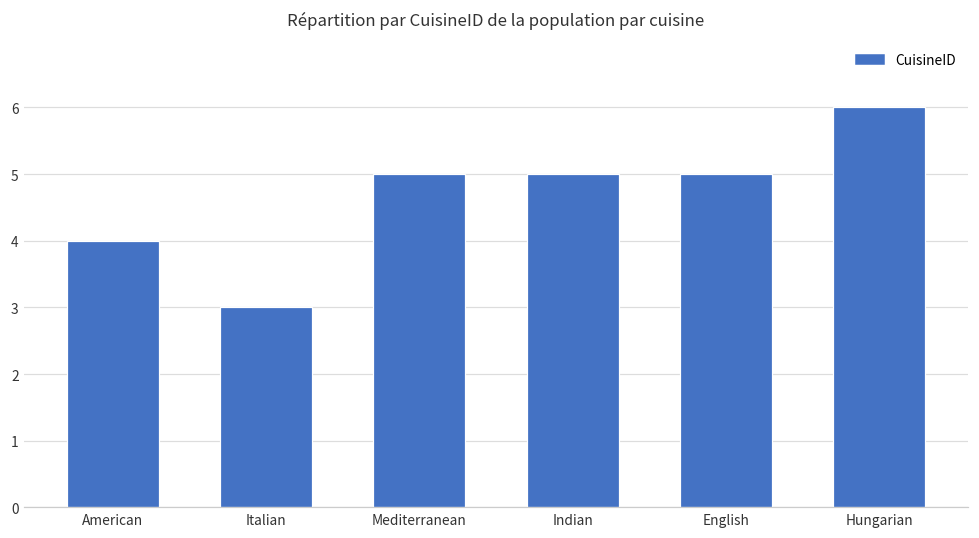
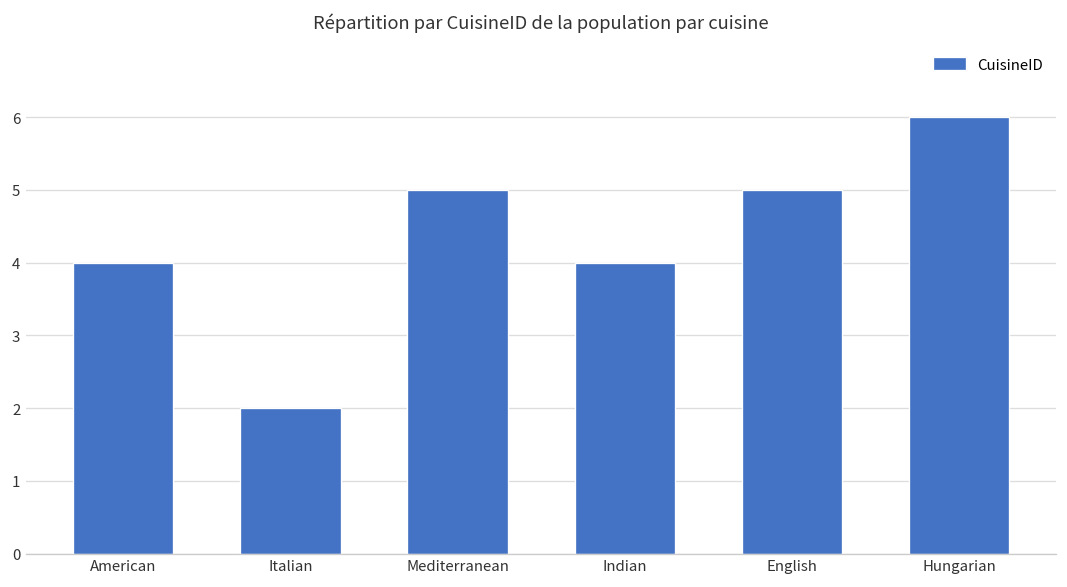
  {
    "American": 4,
-   "Italian": 3,
+   "Italian": 2,
    "Mediterranean": 5,
-   "Indian": 5,
+   "Indian": 4,
    "English": 5,
    "Hungarian": 6
  }
